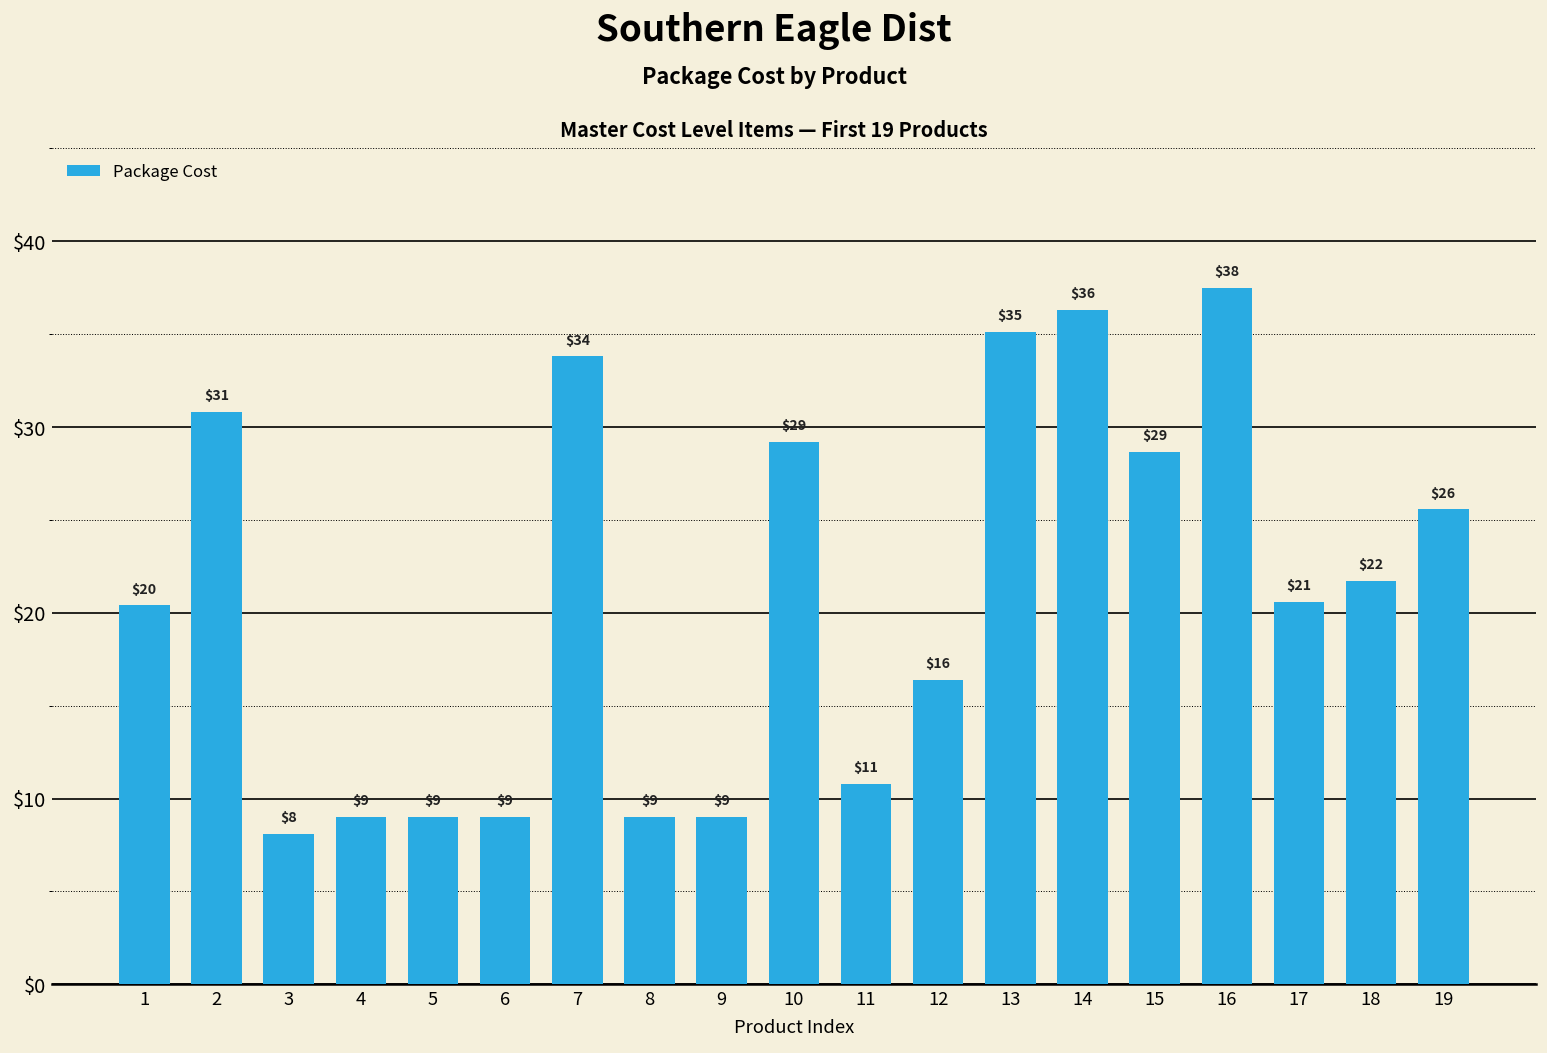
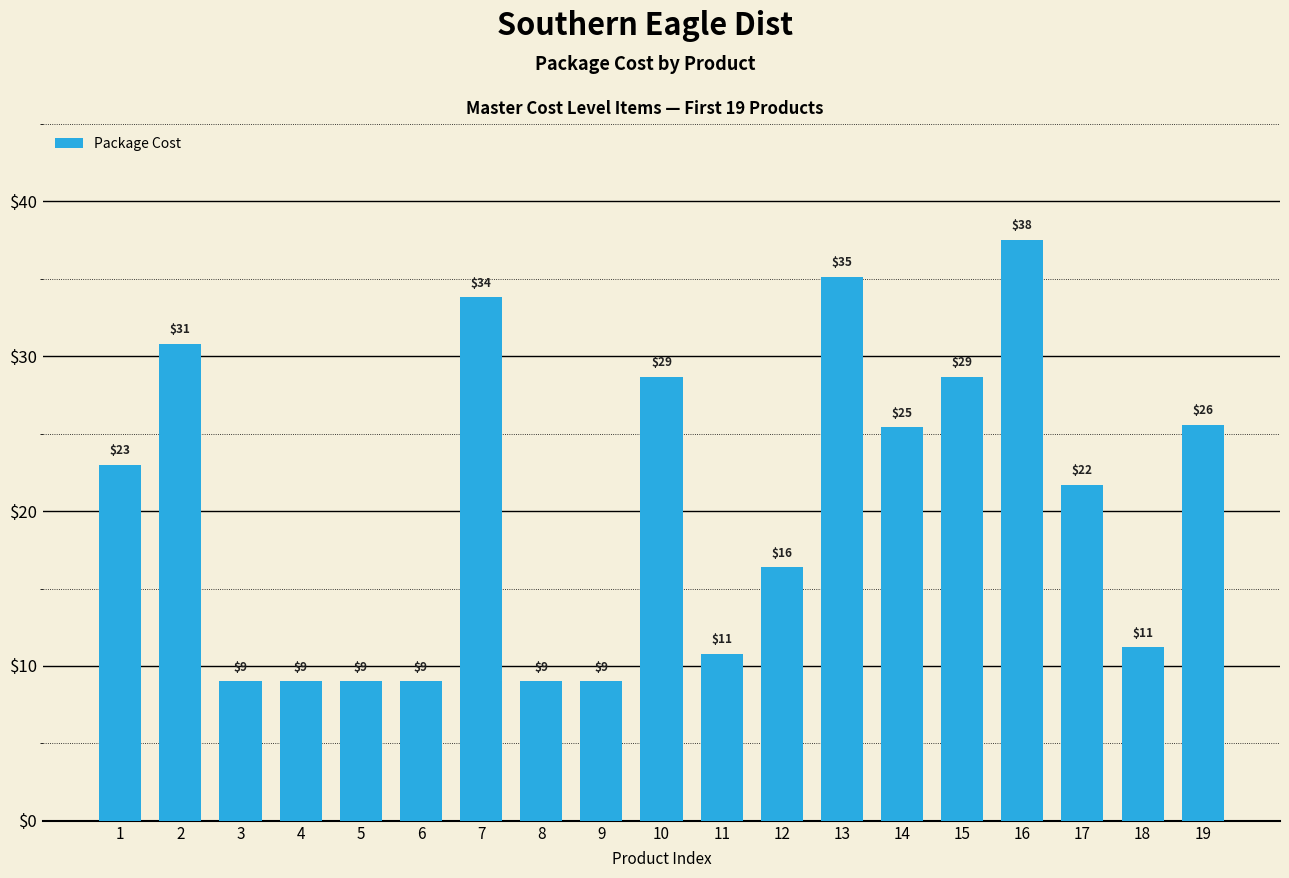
  {
-   "1": "$20",
+   "1": "$23",
    "2": "$31",
-   "3": "$8",
+   "3": "$9",
    "4": "$9",
    "5": "$9",
    "6": "$9",
    "7": "$34",
    "8": "$9",
    "9": "$9",
-   "10": "$29.2",
+   "10": "$28.7",
    "11": "$11",
    "12": "$16",
    "13": "$35",
-   "14": "$36",
+   "14": "$25",
    "15": "$29",
    "16": "$38",
-   "17": "$21",
-   "18": "$22",
+   "17": "$22",
+   "18": "$11",
    "19": "$26"
  }
